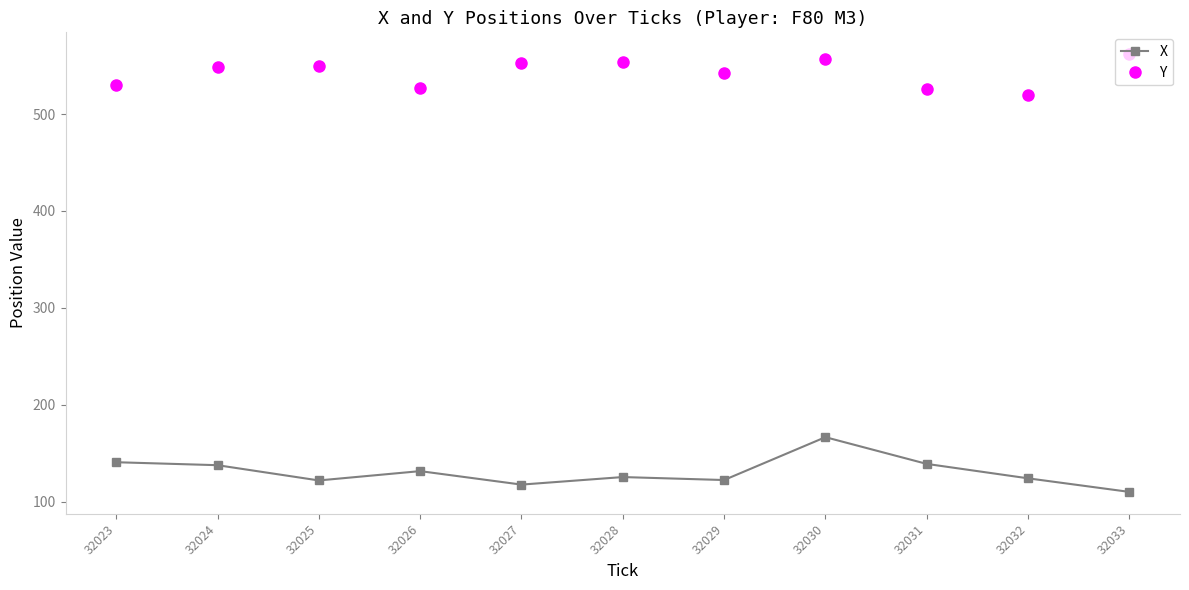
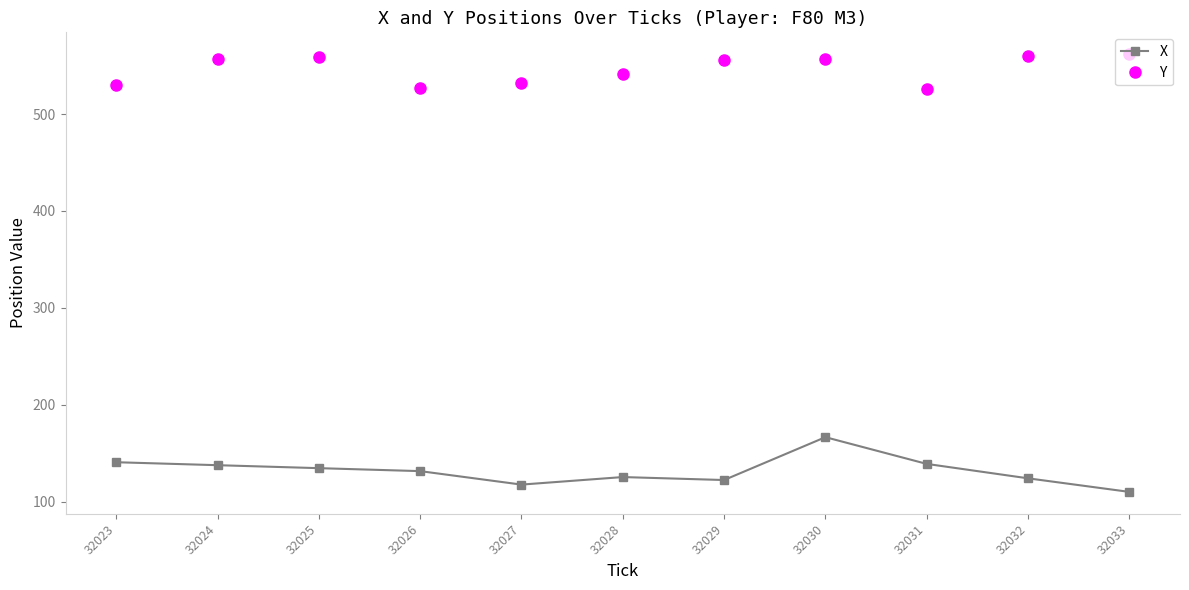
  {
    "X": {
      "32023": 140,
      "32024": 140,
-     "32025": 120,
+     "32025": 130,
      "32026": 130,
      "32027": 120,
      "32028": 130,
      "32029": 120,
      "32030": 170,
      "32031": 140,
      "32032": 120,
      "32033": 110
    },
    "Y": {
      "32023": 530,
-     "32024": 550,
-     "32025": 550,
+     "32024": 560,
+     "32025": 560,
      "32026": 530,
-     "32027": 550,
-     "32028": 550,
-     "32029": 540,
+     "32027": 530,
+     "32028": 540,
+     "32029": 560,
      "32030": 560,
      "32031": 530,
-     "32032": 520
+     "32032": 560
    }
  }
